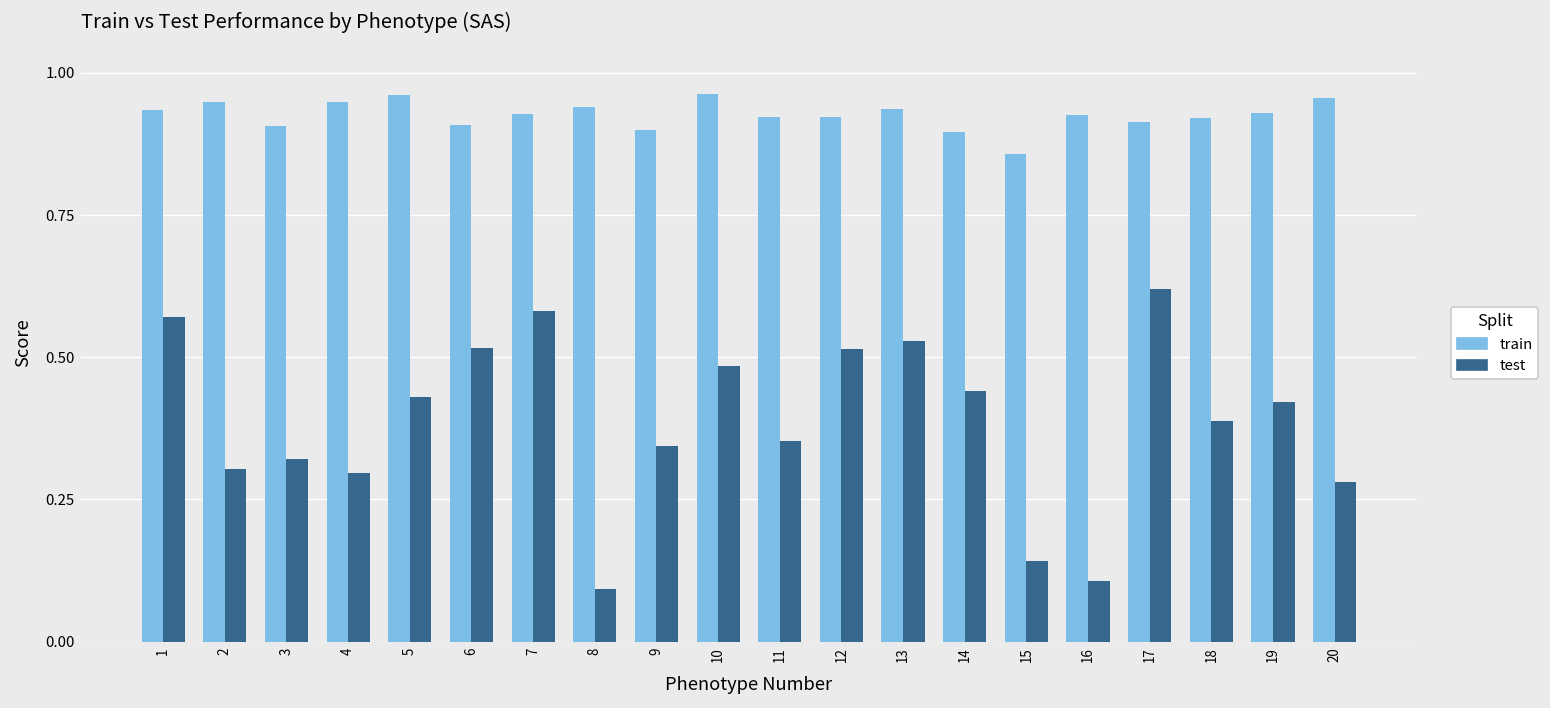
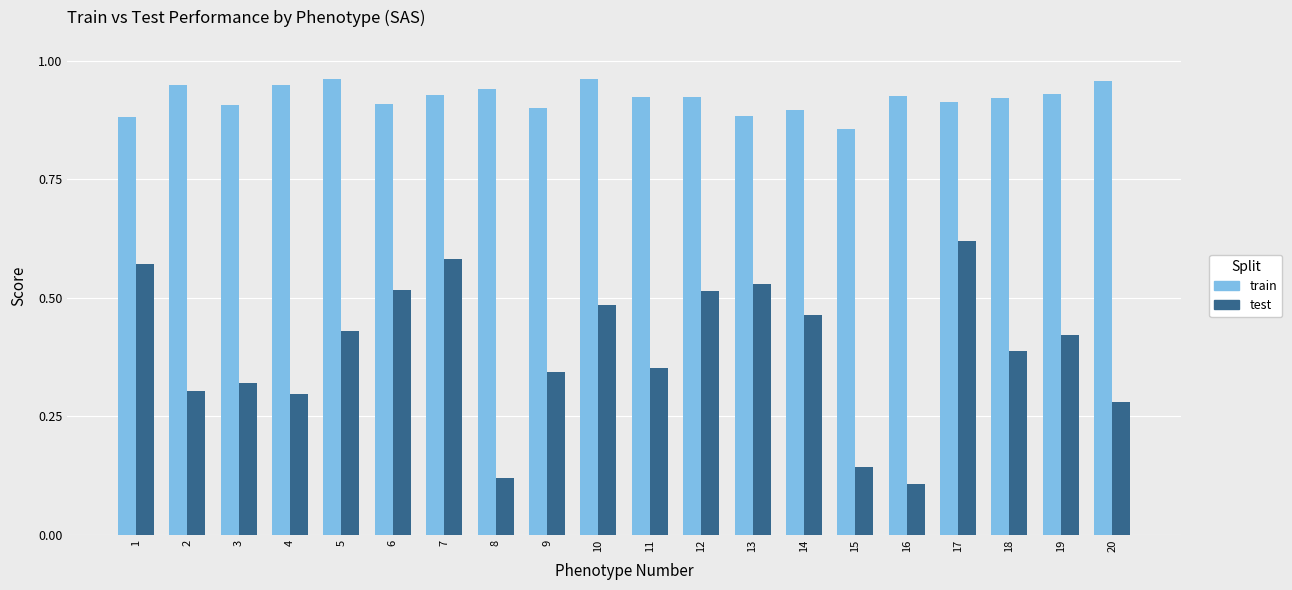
  {
    "train": {
-     "1": 0.93,
+     "1": 0.88,
      "2": 0.95,
      "3": 0.91,
      "4": 0.95,
      "5": 0.96,
      "6": 0.91,
      "7": 0.93,
      "8": 0.94,
      "9": 0.90,
      "10": 0.96,
      "11": 0.92,
      "12": 0.92,
-     "13": 0.94,
+     "13": 0.88,
      "14": 0.90,
      "15": 0.86,
      "16": 0.93,
      "17": 0.91,
      "18": 0.92,
      "19": 0.93,
      "20": 0.96
    },
    "test": {
      "1": 0.57,
      "2": 0.30,
      "3": 0.32,
      "4": 0.30,
      "5": 0.43,
      "6": 0.52,
      "7": 0.58,
-     "8": 0.09,
+     "8": 0.12,
      "9": 0.34,
      "10": 0.48,
      "11": 0.35,
      "12": 0.51,
      "13": 0.53,
-     "14": 0.44,
+     "14": 0.46,
      "15": 0.14,
      "16": 0.11,
      "17": 0.62,
      "18": 0.39,
      "19": 0.42,
      "20": 0.28
    }
  }
